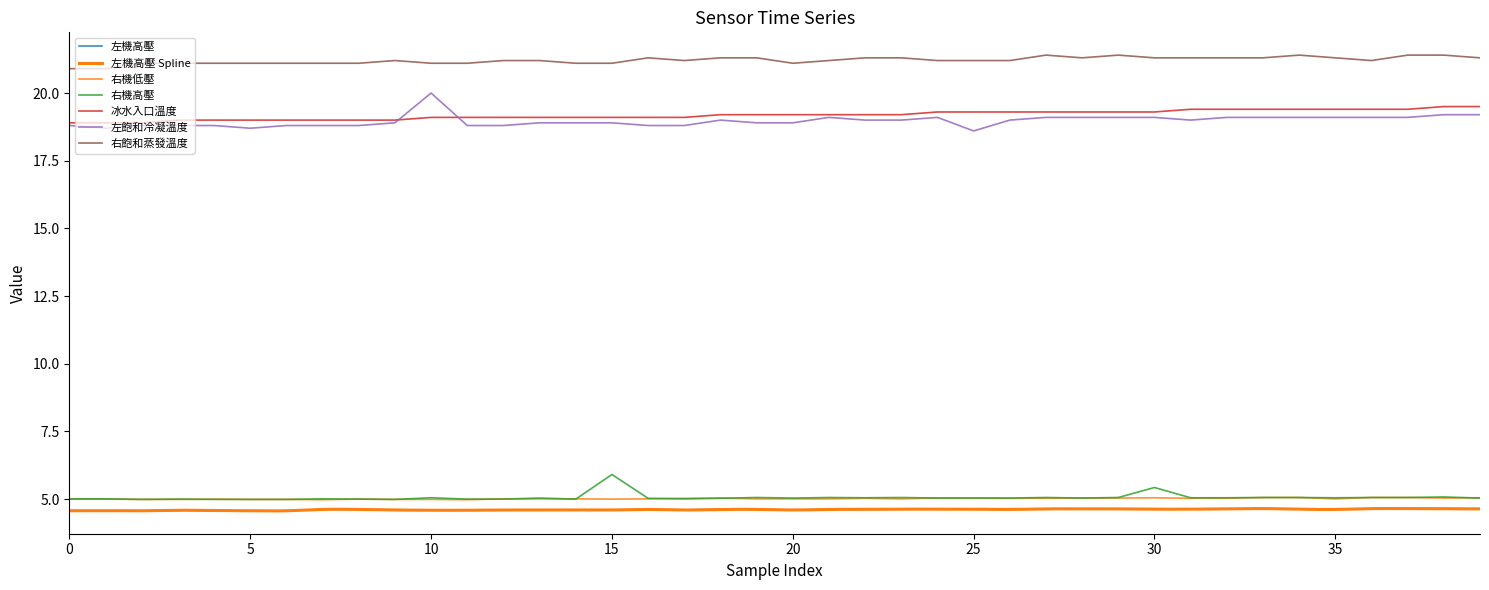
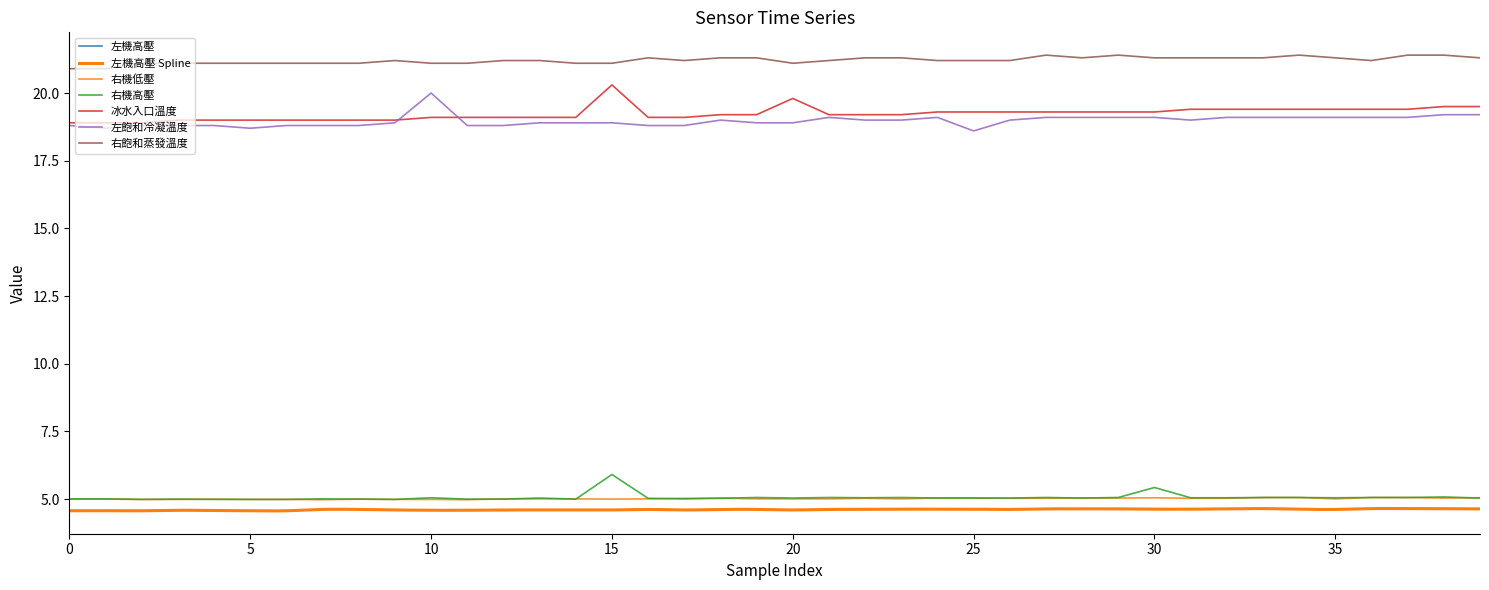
  {
    "右機高壓": {
      "15": 5.9,
      "30": 5.4
    },
    "冰水入口溫度": {
      "0": 18.9,
      "5": 19.0,
      "10": 19.1,
-     "15": 19.1,
-     "20": 19.2,
+     "15": 20.3,
+     "20": 19.8,
      "25": 19.3,
      "30": 19.3,
      "35": 19.4
    },
    "左飽和冷凝溫度": {
      "0": 18.8,
      "5": 18.7,
      "10": 20.0,
      "15": 18.9,
      "20": 18.9,
      "25": 18.6,
      "30": 19.1,
      "35": 19.1
    },
    "右飽和蒸發溫度": {
      "0": 20.9,
      "5": 21.1,
      "10": 21.1,
      "15": 21.1,
      "20": 21.1,
      "25": 21.2,
      "30": 21.3,
      "35": 21.3
    }
  }
